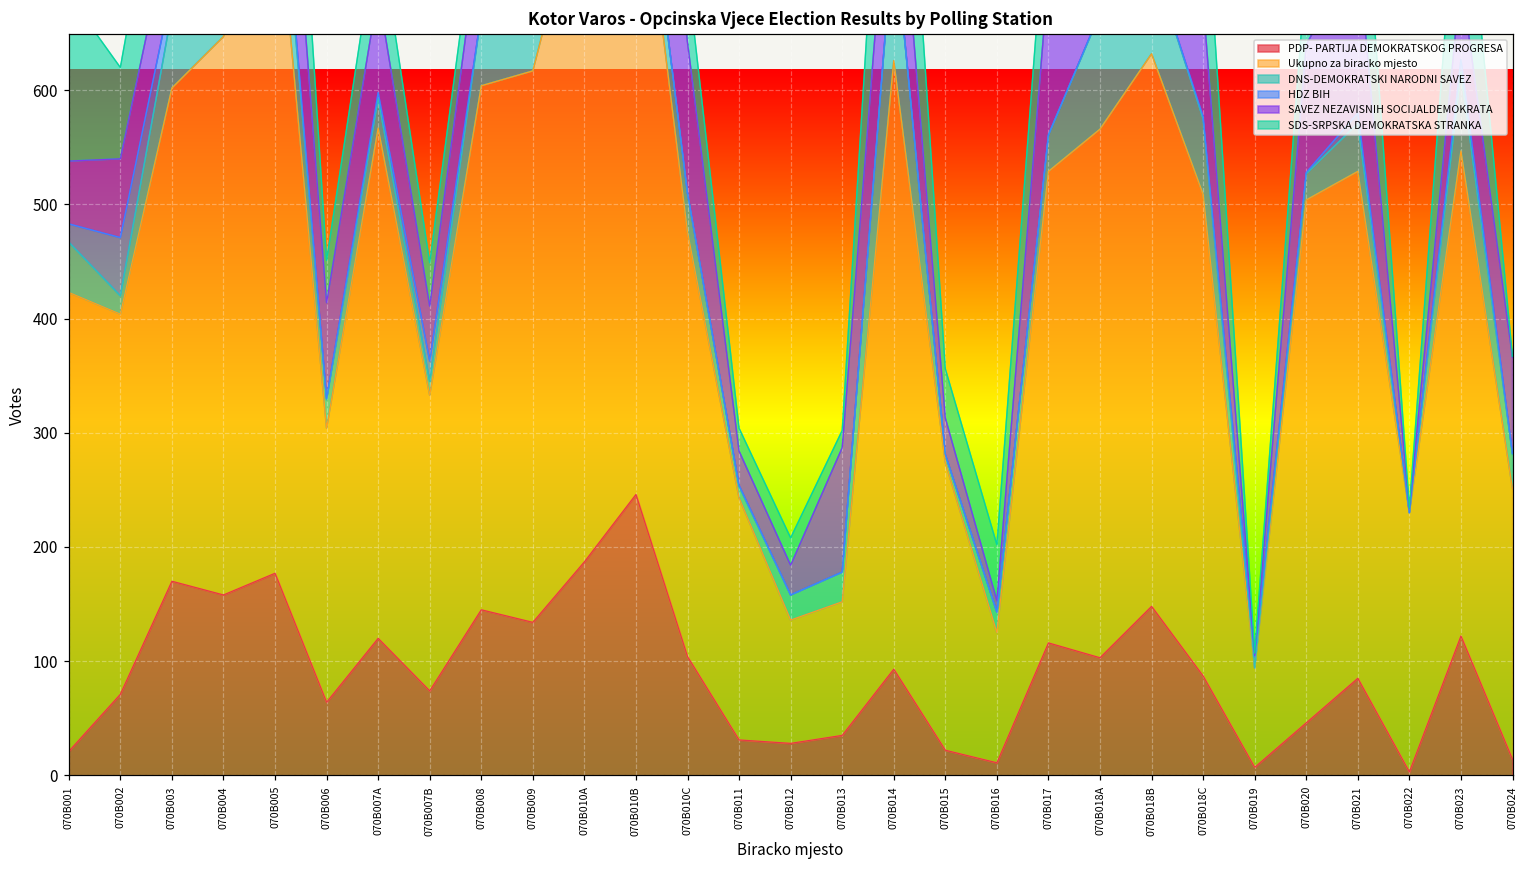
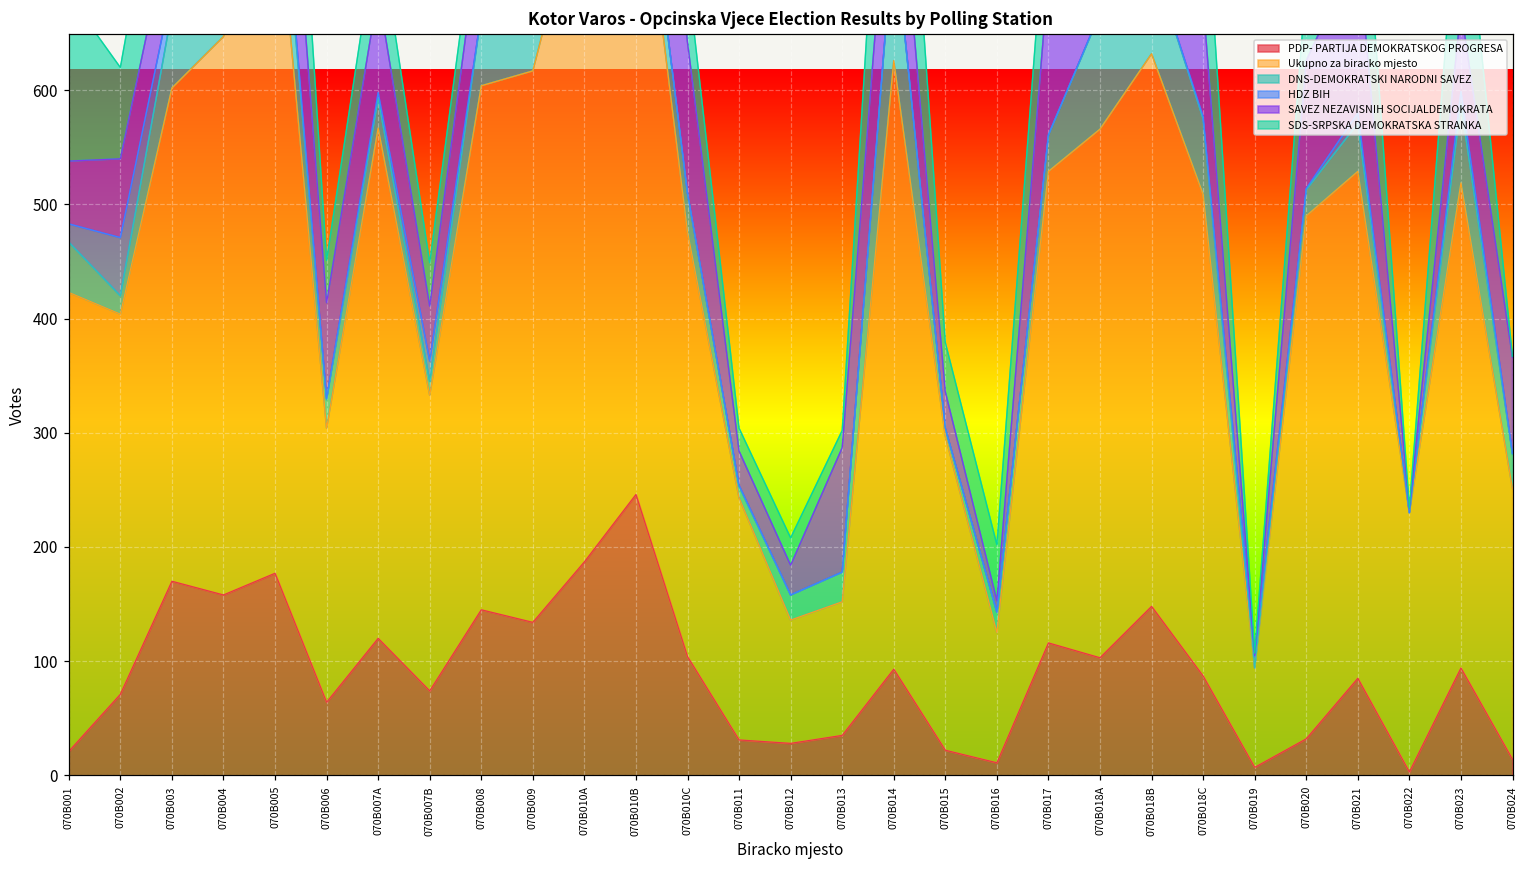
  {
    "PDP- PARTIJA DEMOKRATSKOG PROGRESA": {
      "070B001": 21,
      "070B002": 71,
      "070B003": 170,
      "070B004": 158,
      "070B005": 177,
      "070B006": 64,
      "070B007A": 120,
      "070B007B": 74,
      "070B008": 145,
      "070B009": 134,
      "070B010A": 187,
      "070B010B": 246,
      "070B010C": 104,
      "070B011": 31,
      "070B012": 28,
      "070B013": 35,
      "070B014": 93,
      "070B015": 22,
      "070B016": 11,
      "070B017": 116,
      "070B018A": 103,
      "070B018B": 148,
      "070B018C": 87,
      "070B019": 7,
-     "070B020": 46,
+     "070B020": 32,
      "070B021": 85,
      "070B022": 3,
-     "070B023": 122,
+     "070B023": 94,
      "070B024": 14
    },
    "Ukupno za biracko mjesto": {
      "070B001": 402,
      "070B002": 333,
      "070B003": 432,
      "070B004": 489,
      "070B006": 240,
      "070B007A": 447,
      "070B007B": 259,
      "070B008": 459,
      "070B009": 483,
      "070B010C": 372,
      "070B011": 212,
      "070B012": 108,
      "070B013": 117,
      "070B014": 533,
-     "070B015": 252,
+     "070B015": 275,
      "070B016": 114,
      "070B017": 413,
      "070B018A": 463,
      "070B018B": 484,
      "070B018C": 422,
      "070B020": 458,
      "070B021": 444,
      "070B023": 425,
      "070B024": 237
    },
    "HDZ BIH": {
      "070B001": 16,
      "070B002": 51,
      "070B007A": 5,
      "070B007B": 18
    },
    "SAVEZ NEZAVISNIH SOCIJALDEMOKRATA": {
      "070B001": 55,
      "070B002": 69,
      "070B006": 84,
      "070B007B": 48,
      "070B010C": 132,
      "070B011": 30,
      "070B012": 26,
      "070B013": 109,
      "070B015": 32,
      "070B016": 10
    }
  }
